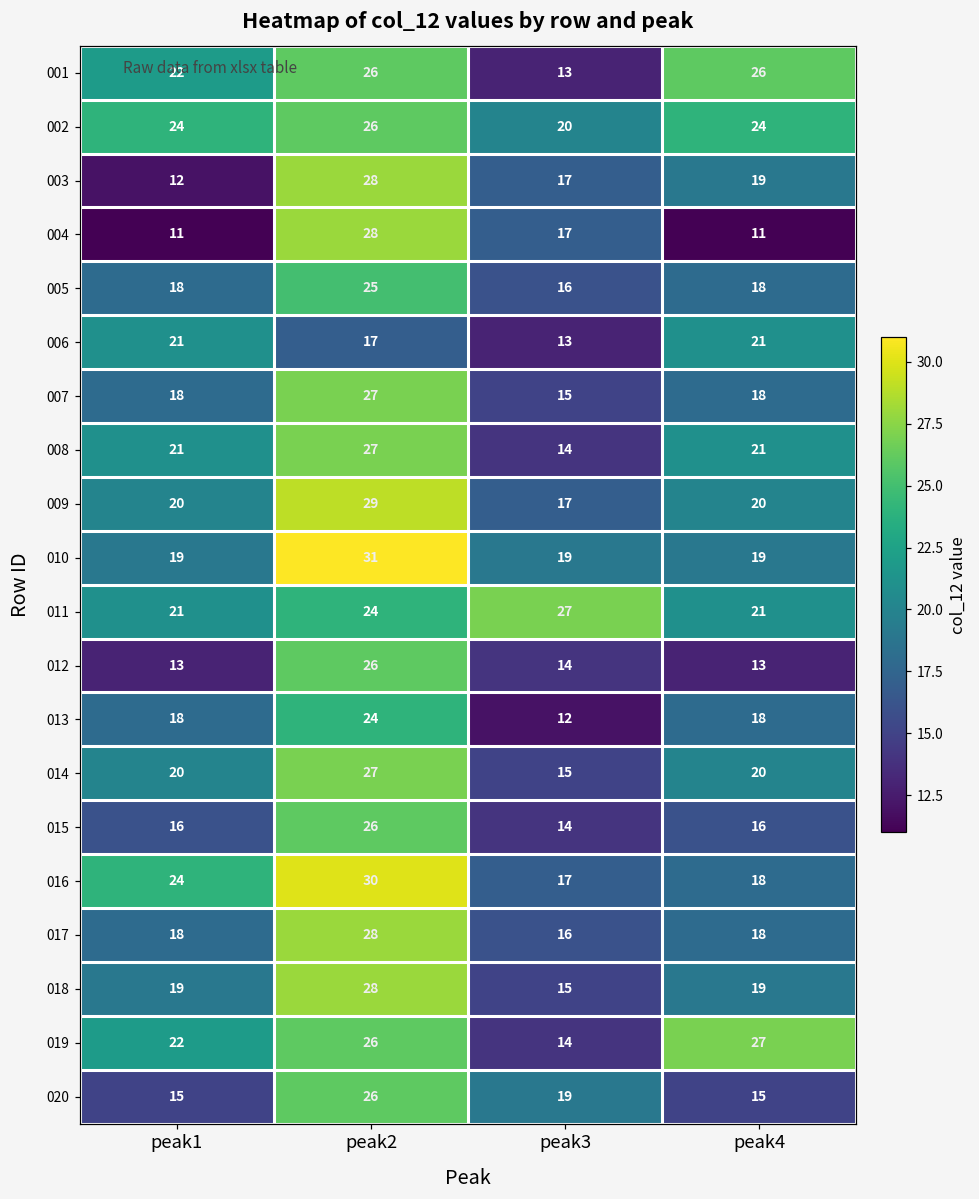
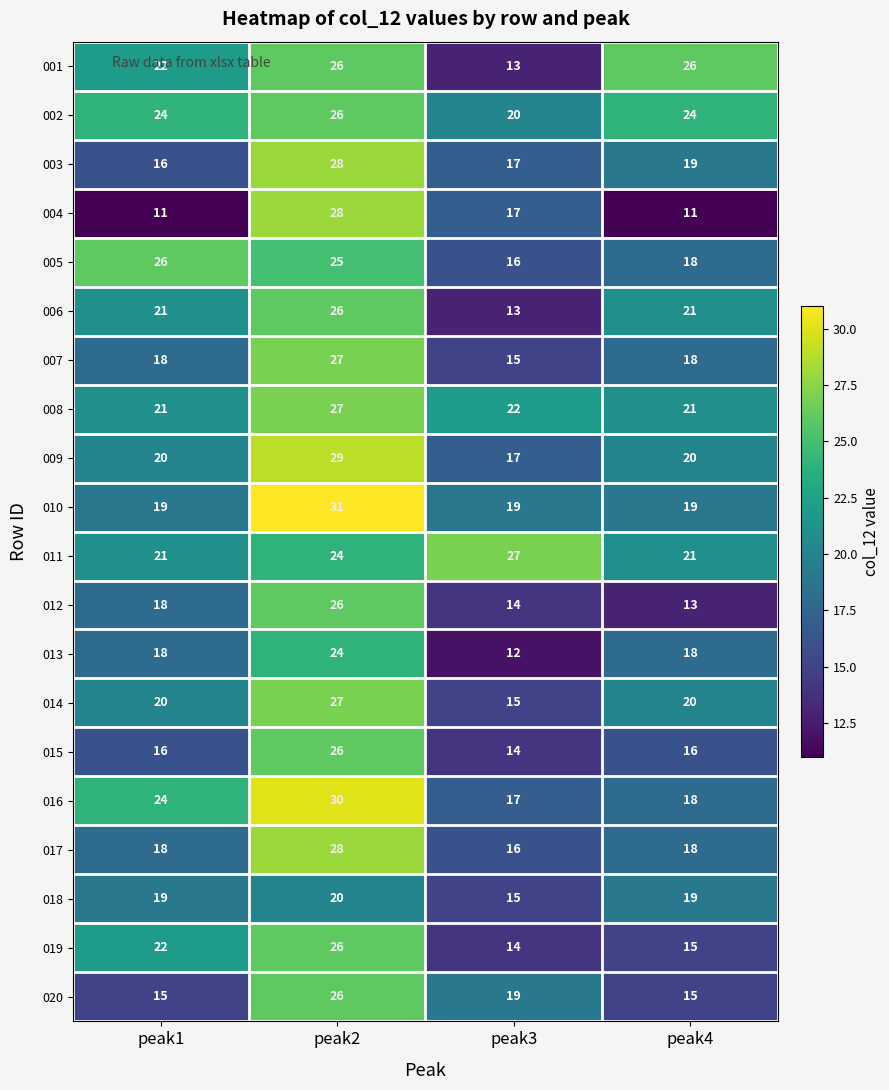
  {
    "001": {
      "peak1": 22,
      "peak2": 26,
      "peak3": 13,
      "peak4": 26
    },
    "002": {
      "peak1": 24,
      "peak2": 26,
      "peak3": 20,
      "peak4": 24
    },
    "003": {
-     "peak1": 12,
+     "peak1": 16,
      "peak2": 28,
      "peak3": 17,
      "peak4": 19
    },
    "004": {
      "peak1": 11,
      "peak2": 28,
      "peak3": 17,
      "peak4": 11
    },
    "005": {
-     "peak1": 18,
+     "peak1": 26,
      "peak2": 25,
      "peak3": 16,
      "peak4": 18
    },
    "006": {
      "peak1": 21,
-     "peak2": 17,
+     "peak2": 26,
      "peak3": 13,
      "peak4": 21
    },
    "007": {
      "peak1": 18,
      "peak2": 27,
      "peak3": 15,
      "peak4": 18
    },
    "008": {
      "peak1": 21,
      "peak2": 27,
-     "peak3": 14,
+     "peak3": 22,
      "peak4": 21
    },
    "009": {
      "peak1": 20,
      "peak2": 29,
      "peak3": 17,
      "peak4": 20
    },
    "010": {
      "peak1": 19,
      "peak2": 31,
      "peak3": 19,
      "peak4": 19
    },
    "011": {
      "peak1": 21,
      "peak2": 24,
      "peak3": 27,
      "peak4": 21
    },
    "012": {
-     "peak1": 13,
+     "peak1": 18,
      "peak2": 26,
      "peak3": 14,
      "peak4": 13
    },
    "013": {
      "peak1": 18,
      "peak2": 24,
      "peak3": 12,
      "peak4": 18
    },
    "014": {
      "peak1": 20,
      "peak2": 27,
      "peak3": 15,
      "peak4": 20
    },
    "015": {
      "peak1": 16,
      "peak2": 26,
      "peak3": 14,
      "peak4": 16
    },
    "016": {
      "peak1": 24,
      "peak2": 30,
      "peak3": 17,
      "peak4": 18
    },
    "017": {
      "peak1": 18,
      "peak2": 28,
      "peak3": 16,
      "peak4": 18
    },
    "018": {
      "peak1": 19,
-     "peak2": 28,
+     "peak2": 20,
      "peak3": 15,
      "peak4": 19
    },
    "019": {
      "peak1": 22,
      "peak2": 26,
      "peak3": 14,
-     "peak4": 27
+     "peak4": 15
    },
    "020": {
      "peak1": 15,
      "peak2": 26,
      "peak3": 19,
      "peak4": 15
    }
  }
